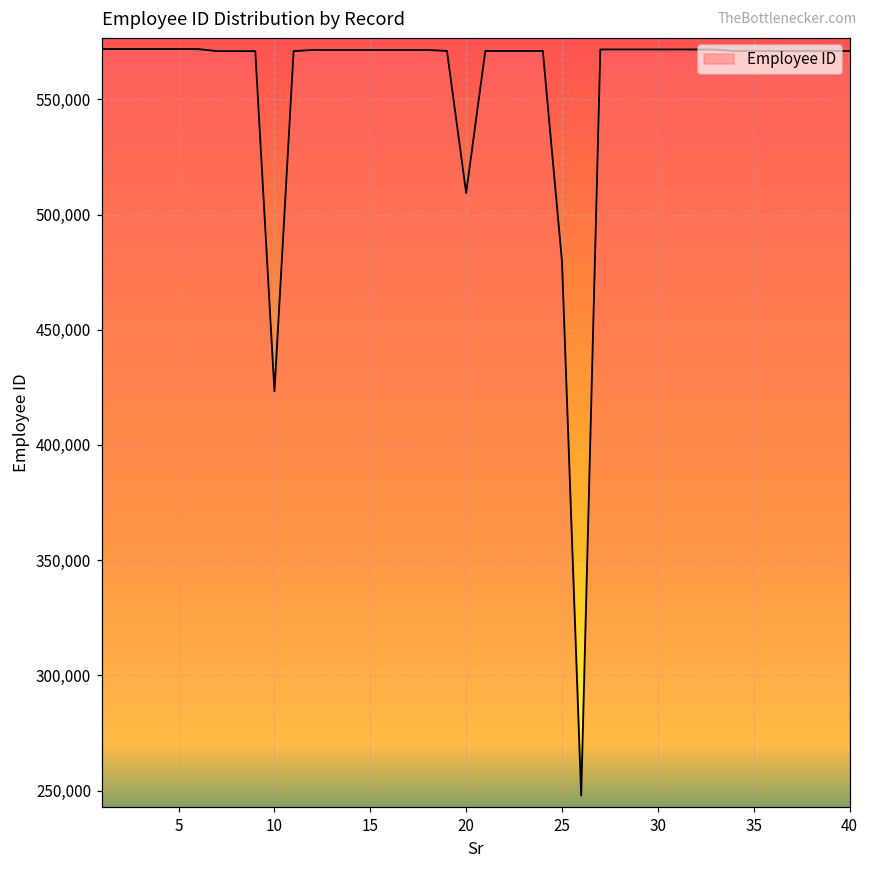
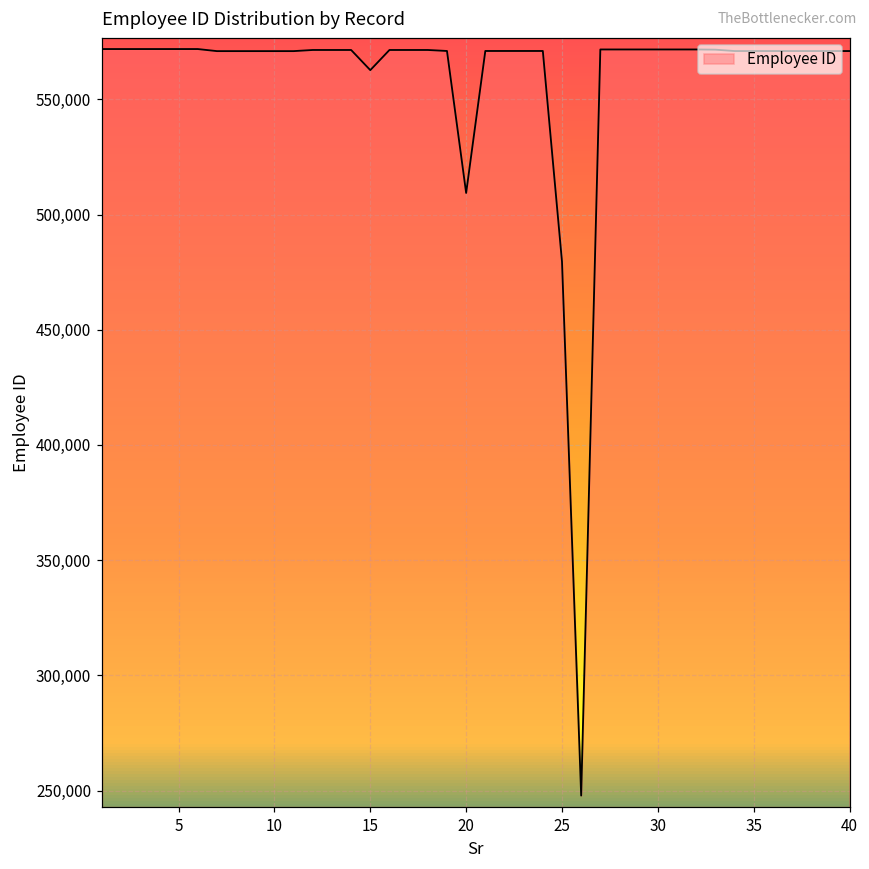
  {
    "5": "572,000",
-   "10": "423,000",
-   "15": "571,000",
+   "10": "571,000",
+   "15": "563,000",
    "20": "509,000",
    "25": "480,000",
    "30": "572,000",
    "40": "571,000"
  }
